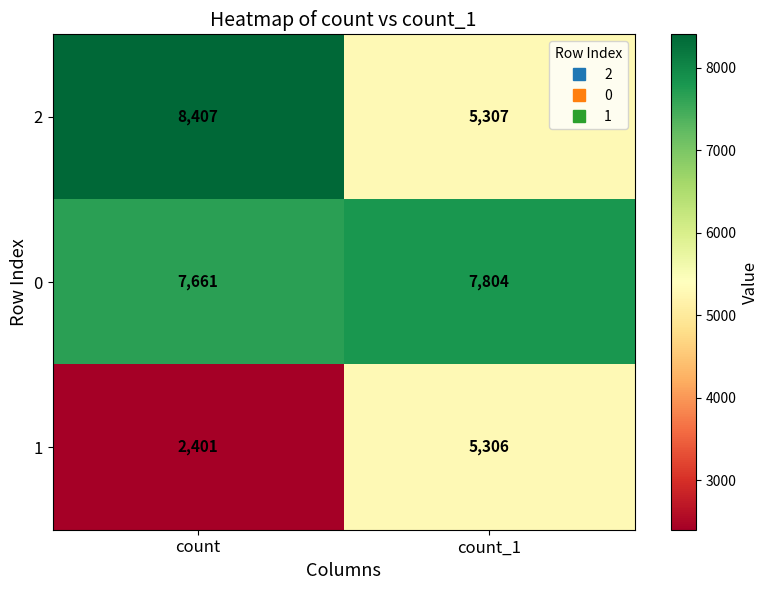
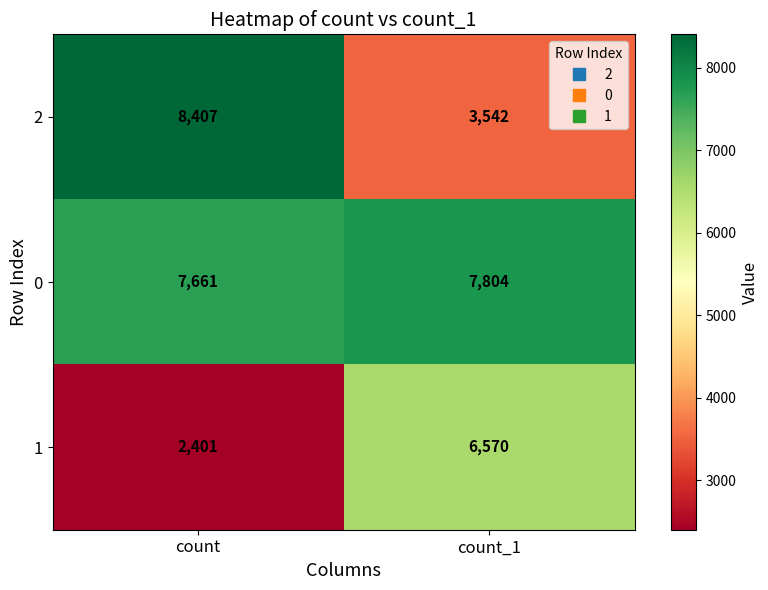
  {
    "2": {
      "count": "8,407",
-     "count_1": "5,307"
+     "count_1": "3,542"
    },
    "0": {
      "count": "7,661",
      "count_1": "7,804"
    },
    "1": {
      "count": "2,401",
-     "count_1": "5,306"
+     "count_1": "6,570"
    }
  }
